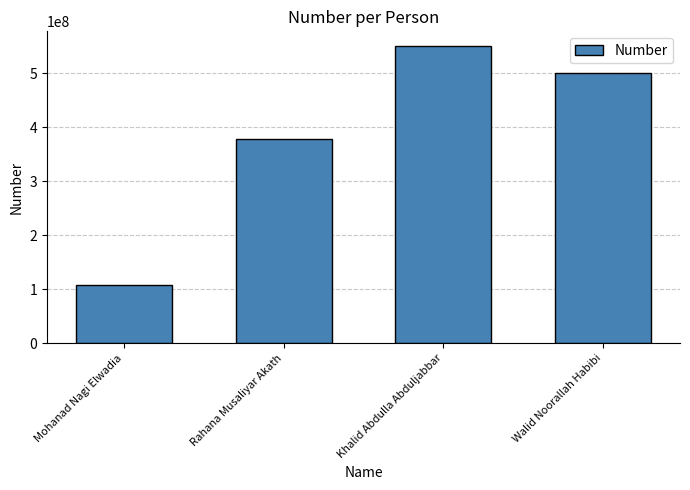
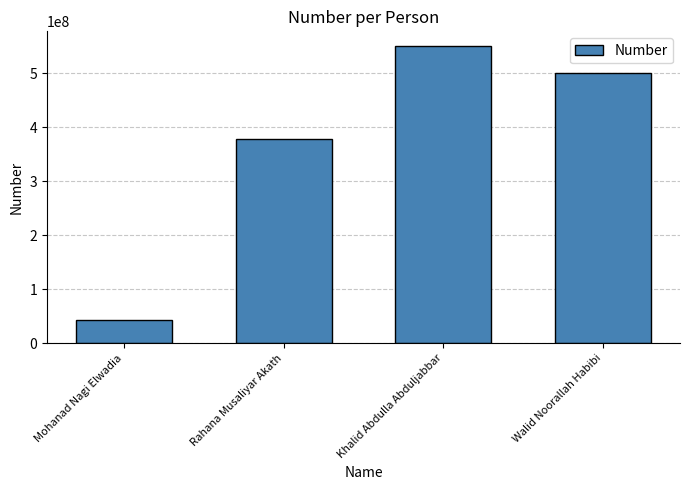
  {
-   "Mohanad Nagi Elwadia": 110000000,
+   "Mohanad Nagi Elwadia": 40000000,
    "Rahana Musaliyar Akath": 380000000,
    "Khalid Abdulla Abduljabbar": 550000000,
    "Walid Noorallah Habibi": 500000000
  }
